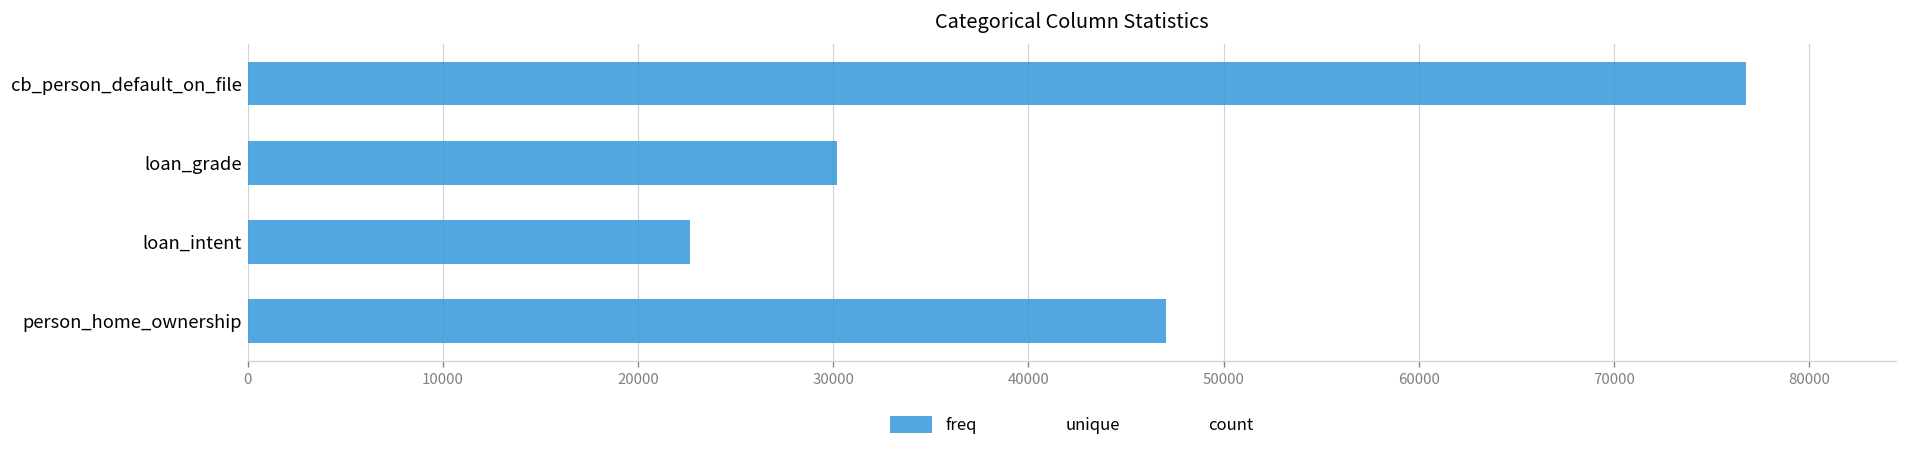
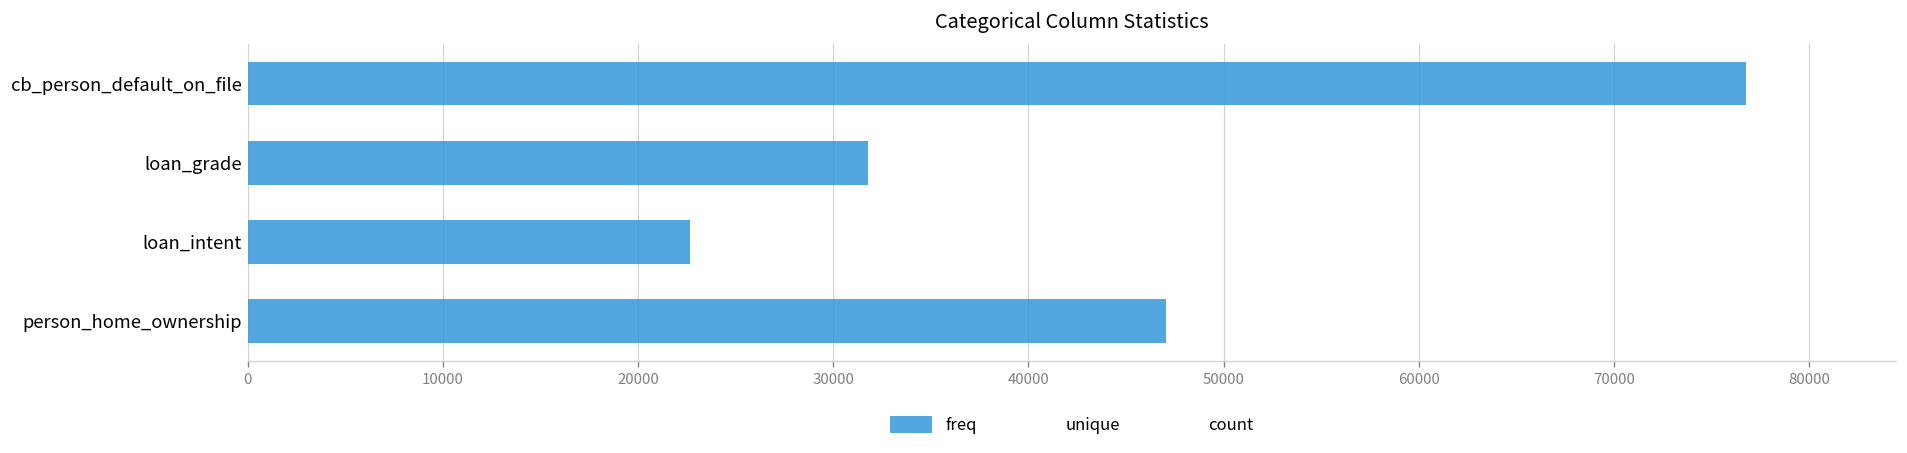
  {
    "freq": {
      "cb_person_default_on_file": 76800,
-     "loan_grade": 30200,
+     "loan_grade": 31800,
      "loan_intent": 22700,
      "person_home_ownership": 47000
    }
  }
